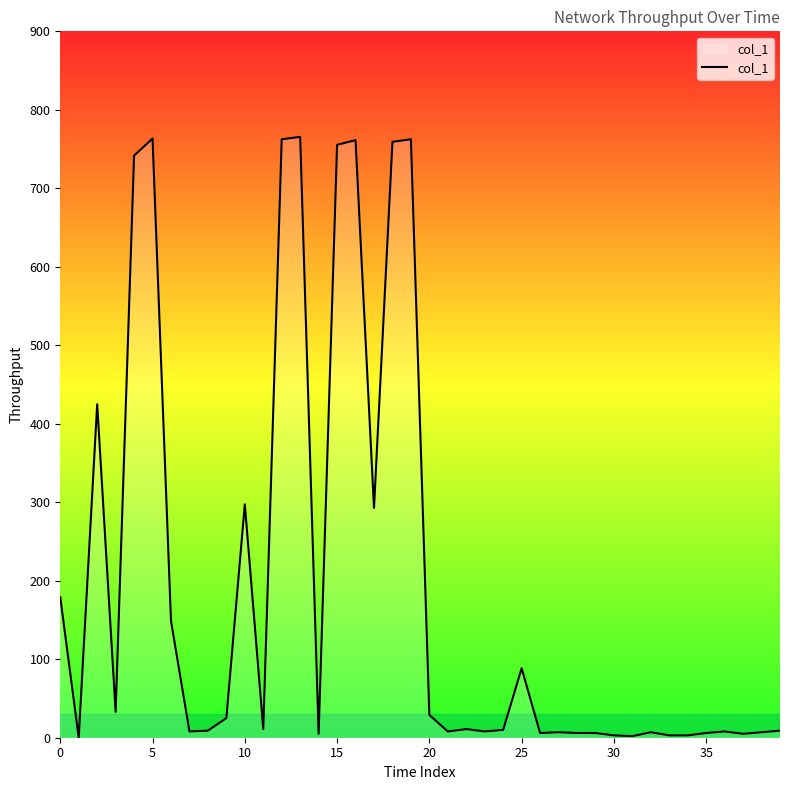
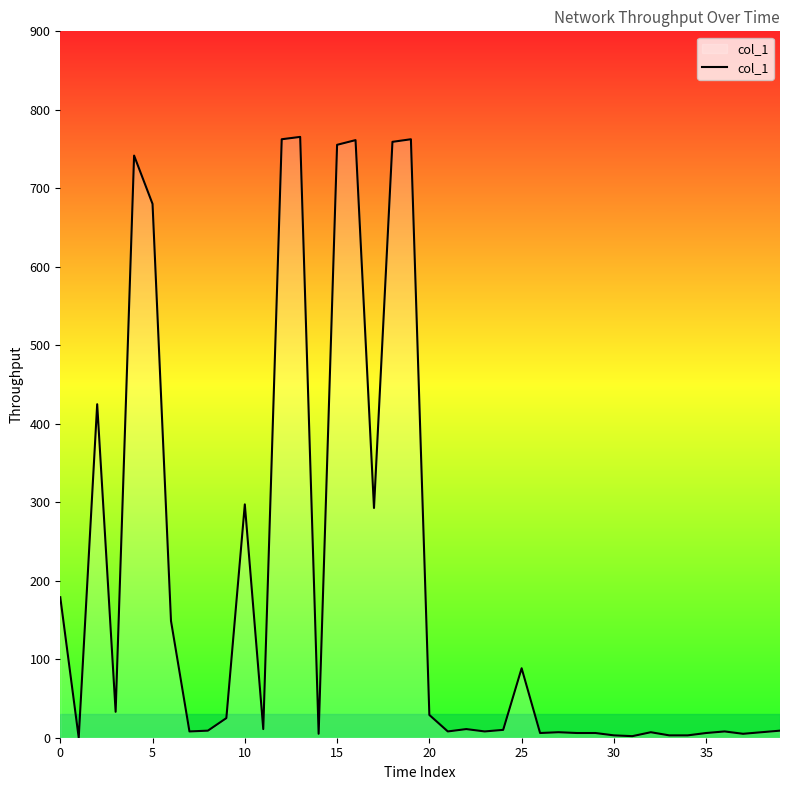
  {
    "0": 180,
-   "5": 760,
+   "5": 680,
    "10": 300,
    "15": 760,
    "25": 90
  }
